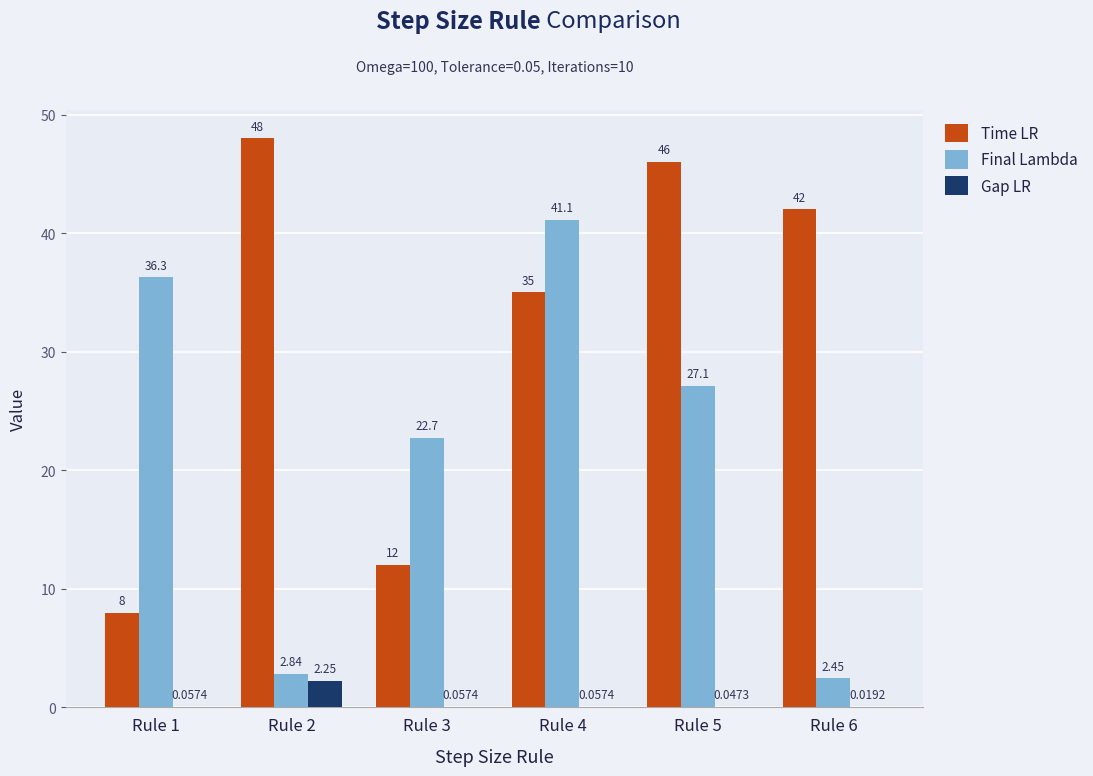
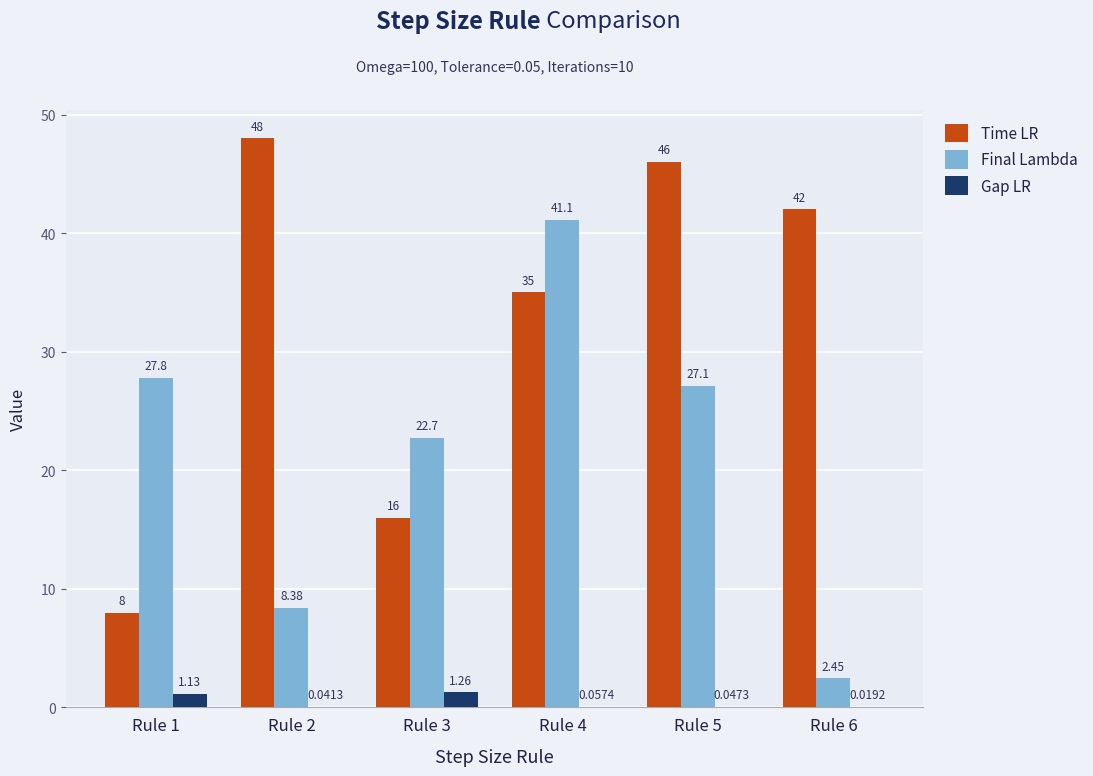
  {
    "Time LR": {
      "Rule 1": 8,
      "Rule 2": 48,
-     "Rule 3": 12,
+     "Rule 3": 16,
      "Rule 4": 35,
      "Rule 5": 46,
      "Rule 6": 42
    },
    "Final Lambda": {
-     "Rule 1": 36.3,
-     "Rule 2": 2.84,
+     "Rule 1": 27.8,
+     "Rule 2": 8.38,
      "Rule 3": 22.7,
      "Rule 4": 41.1,
      "Rule 5": 27.1,
      "Rule 6": 2.45
    },
    "Gap LR": {
-     "Rule 1": 0.0574,
-     "Rule 2": 2.25,
-     "Rule 3": 0.0574,
+     "Rule 1": 1.13,
+     "Rule 2": 0.0413,
+     "Rule 3": 1.26,
      "Rule 4": 0.0574,
      "Rule 5": 0.0473,
      "Rule 6": 0.0192
    }
  }
